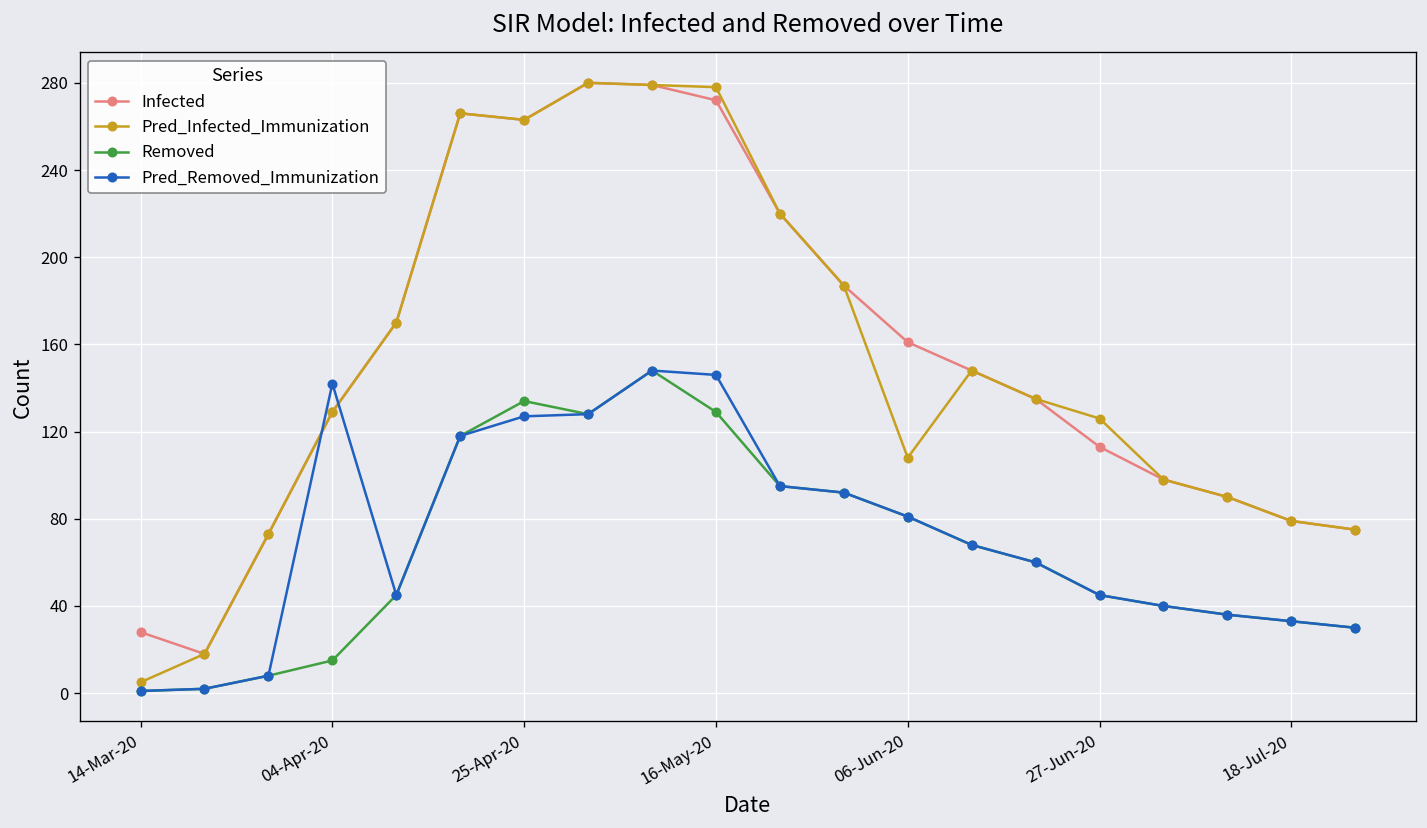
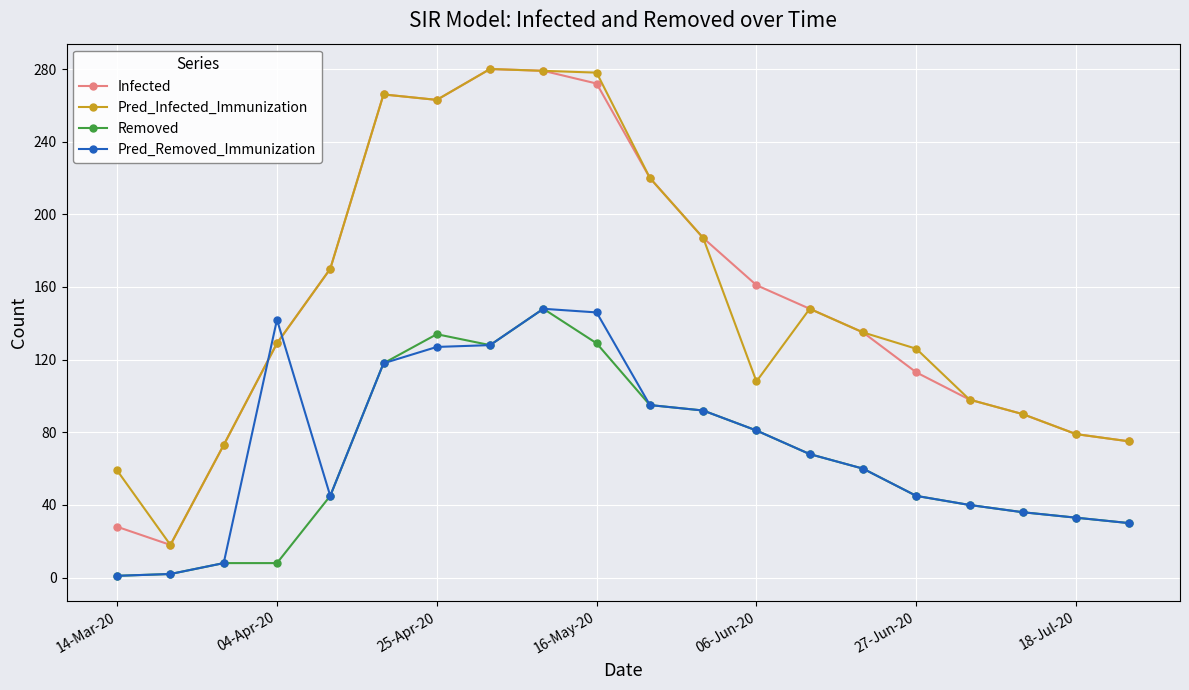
  {
    "Infected": {
      "14-Mar-20": 28,
      "16-May-20": 272,
      "06-Jun-20": 161,
      "27-Jun-20": 113
    },
    "Pred_Infected_Immunization": {
-     "14-Mar-20": 5,
+     "14-Mar-20": 59,
      "16-May-20": 278,
      "06-Jun-20": 108,
      "27-Jun-20": 126
    },
    "Removed": {
-     "04-Apr-20": 15,
+     "04-Apr-20": 8,
      "25-Apr-20": 134,
      "16-May-20": 129
    },
    "Pred_Removed_Immunization": {
      "04-Apr-20": 142,
      "25-Apr-20": 127,
      "16-May-20": 146
    }
  }
